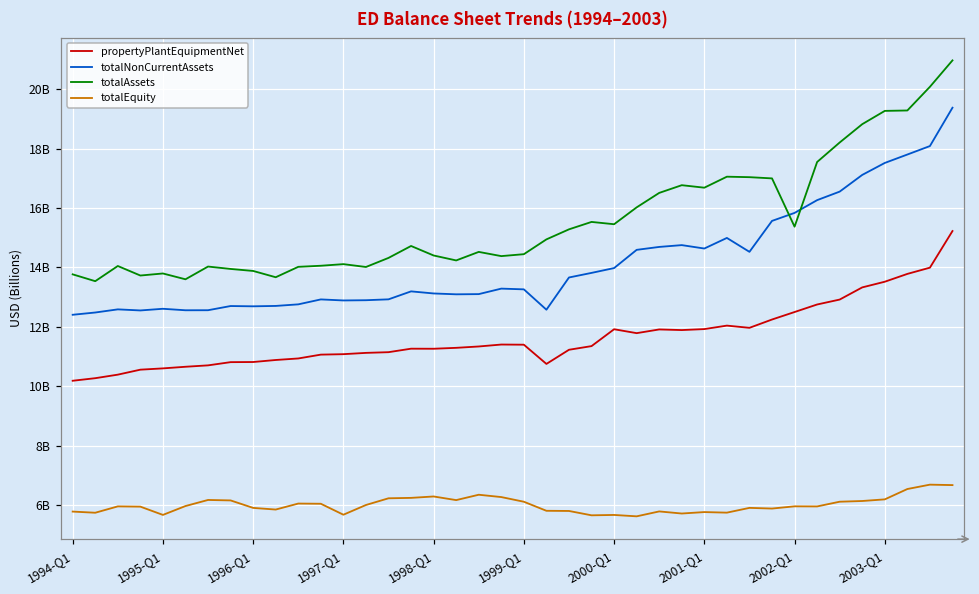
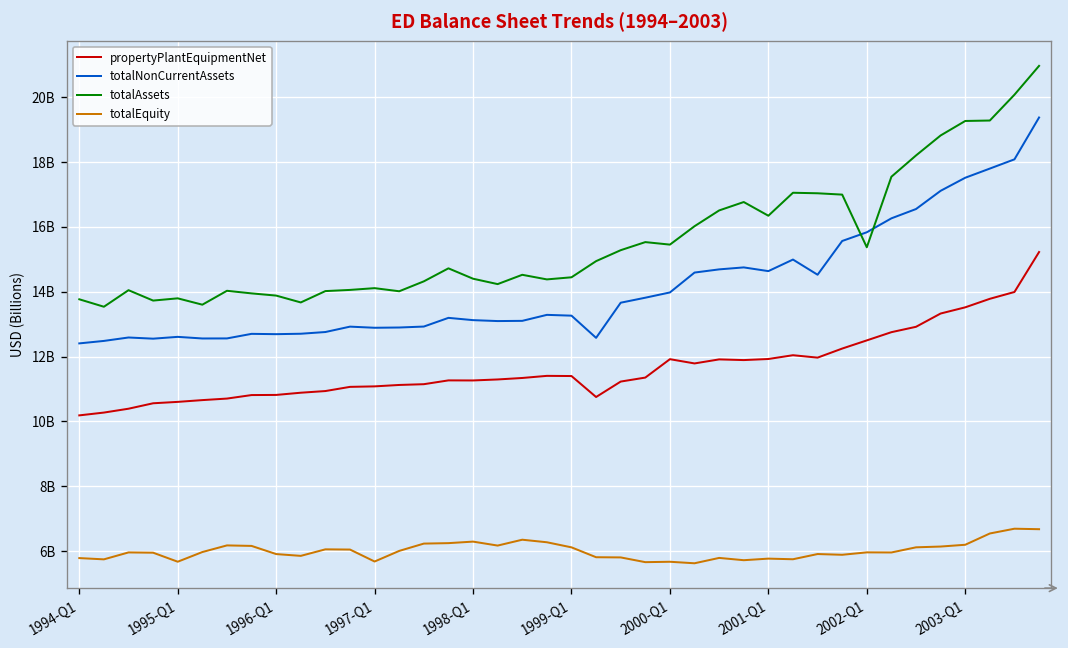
  {
    "propertyPlantEquipmentNet": {
      "1994-Q1": 10200000000,
      "1995-Q1": 10600000000,
      "1996-Q1": 10800000000,
      "1997-Q1": 11100000000,
      "1998-Q1": 11300000000,
      "1999-Q1": 11400000000,
      "2000-Q1": 11900000000,
      "2001-Q1": 11900000000,
      "2002-Q1": 12500000000,
      "2003-Q1": 13500000000
    },
    "totalNonCurrentAssets": {
      "1994-Q1": 12400000000,
      "1995-Q1": 12600000000,
      "1996-Q1": 12700000000,
      "1997-Q1": 12900000000,
      "1998-Q1": 13100000000,
      "1999-Q1": 13300000000,
      "2000-Q1": 14000000000,
      "2001-Q1": 14600000000,
      "2002-Q1": 15800000000,
      "2003-Q1": 17500000000
    },
    "totalAssets": {
      "1994-Q1": 13800000000,
      "1995-Q1": 13800000000,
      "1996-Q1": 13900000000,
      "1997-Q1": 14100000000,
      "1998-Q1": 14400000000,
      "1999-Q1": 14400000000,
      "2000-Q1": 15500000000,
-     "2001-Q1": 16700000000,
+     "2001-Q1": 16300000000,
      "2002-Q1": 15400000000,
      "2003-Q1": 19300000000
    },
    "totalEquity": {
      "1994-Q1": 5800000000,
      "1995-Q1": 5700000000,
      "1996-Q1": 5900000000,
      "1997-Q1": 5700000000,
      "1998-Q1": 6300000000,
      "1999-Q1": 6100000000,
      "2000-Q1": 5700000000,
      "2001-Q1": 5800000000,
      "2002-Q1": 6000000000,
      "2003-Q1": 6200000000
    }
  }
